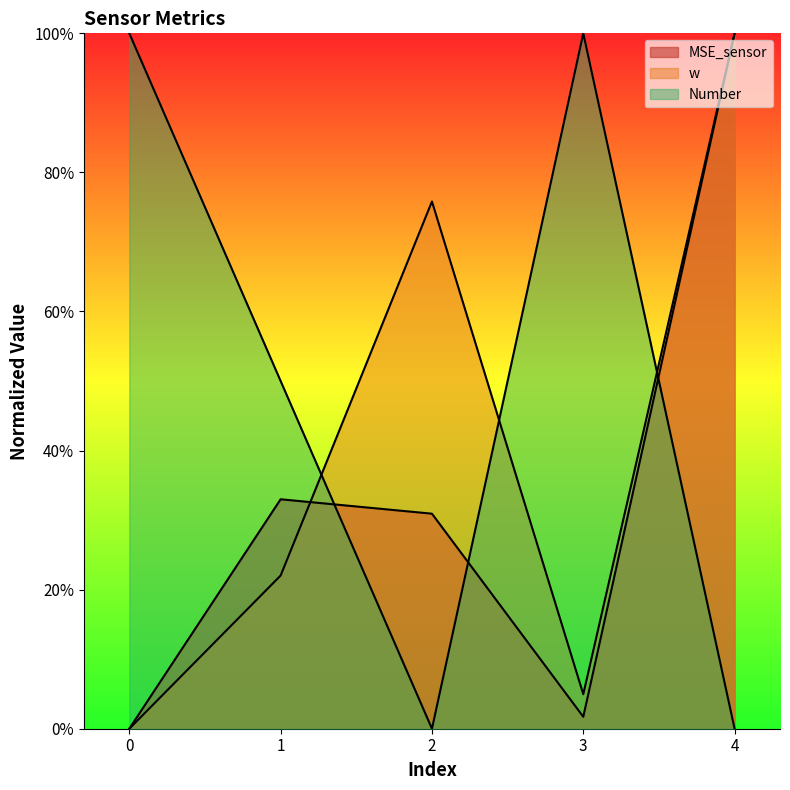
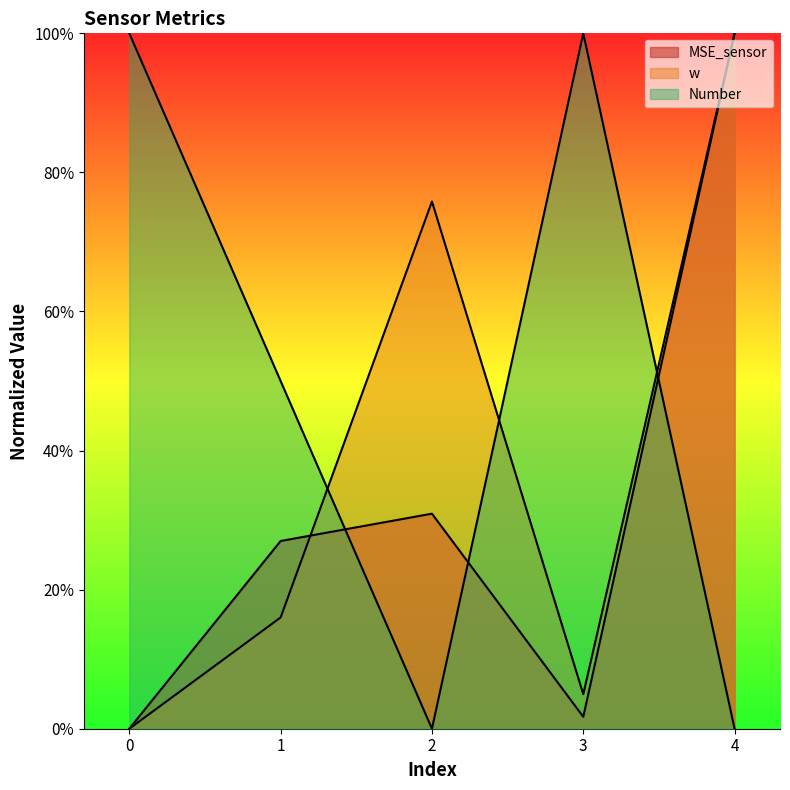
  {
    "MSE_sensor": {
-     "1": "33%",
+     "1": "27%",
      "2": "31%",
      "3": "2%"
    },
    "w": {
-     "1": "22%",
+     "1": "16%",
      "2": "76%",
      "3": "5%"
    },
    "Number": {
      "0": "100%",
      "1": "50%",
      "2": "0%",
      "3": "100%",
      "4": "0%"
    }
  }
